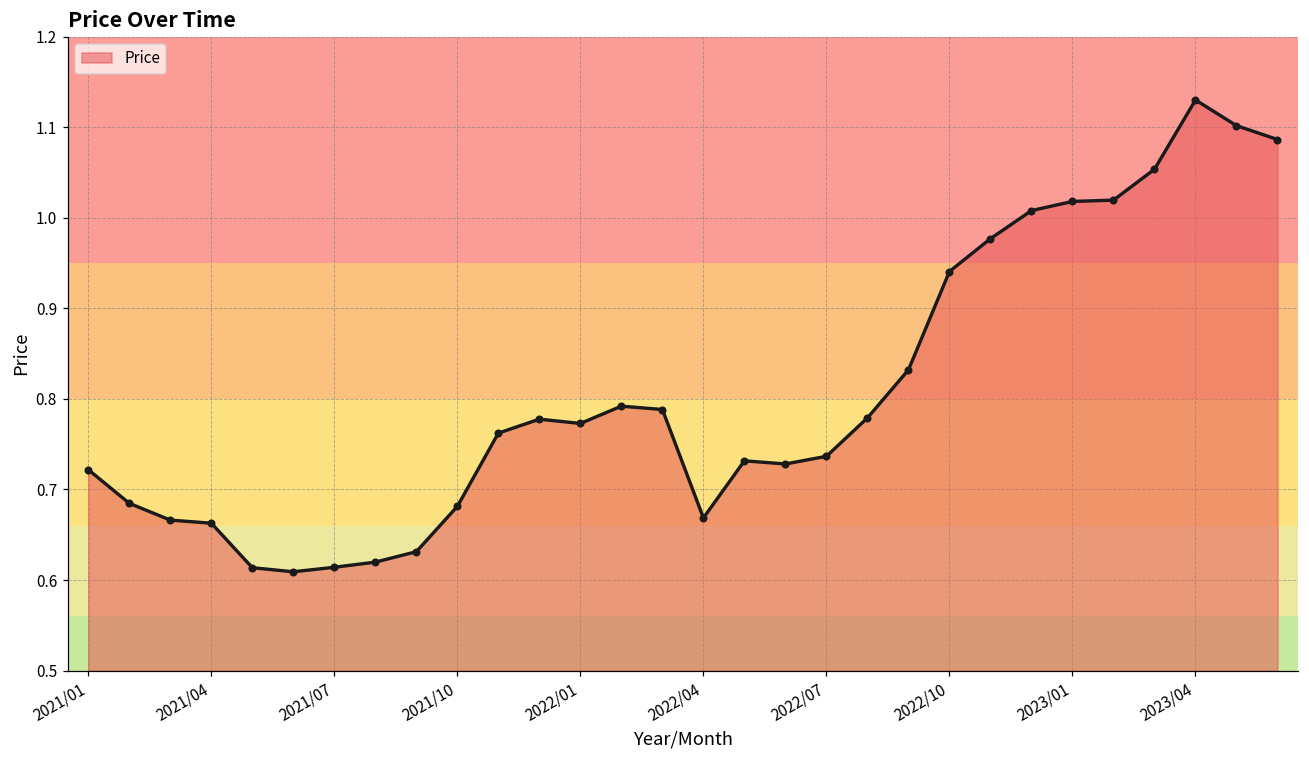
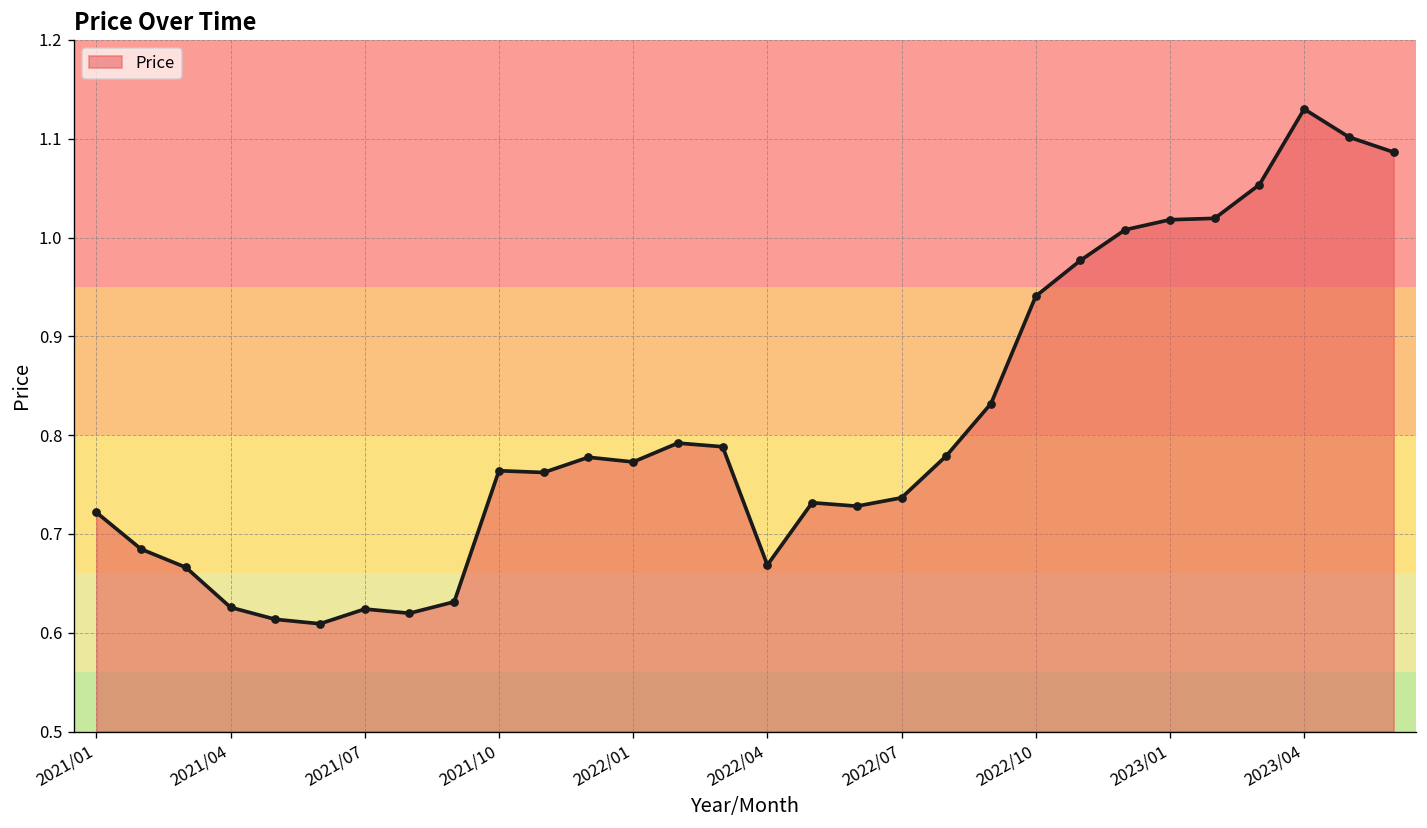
  {
    "2021/01": 0.72,
-   "2021/04": 0.66,
-   "2021/07": 0.61,
-   "2021/10": 0.68,
+   "2021/04": 0.63,
+   "2021/07": 0.62,
+   "2021/10": 0.76,
    "2022/01": 0.77,
    "2022/04": 0.67,
    "2022/07": 0.74,
    "2022/10": 0.94,
    "2023/01": 1.02,
    "2023/04": 1.13
  }
